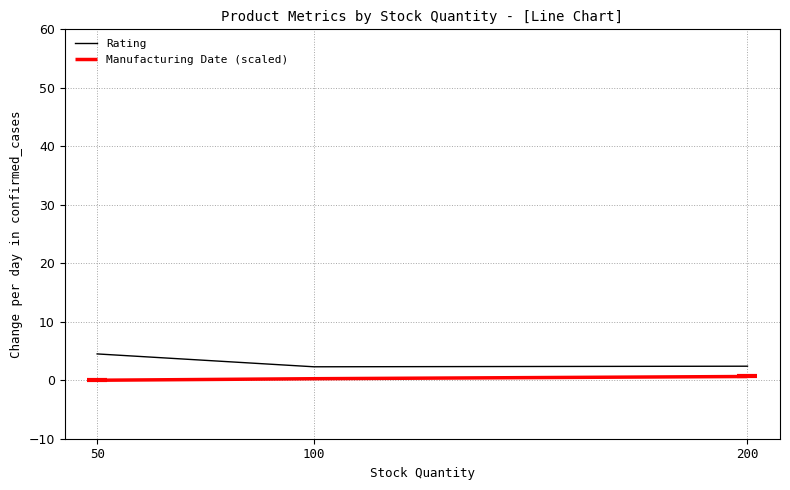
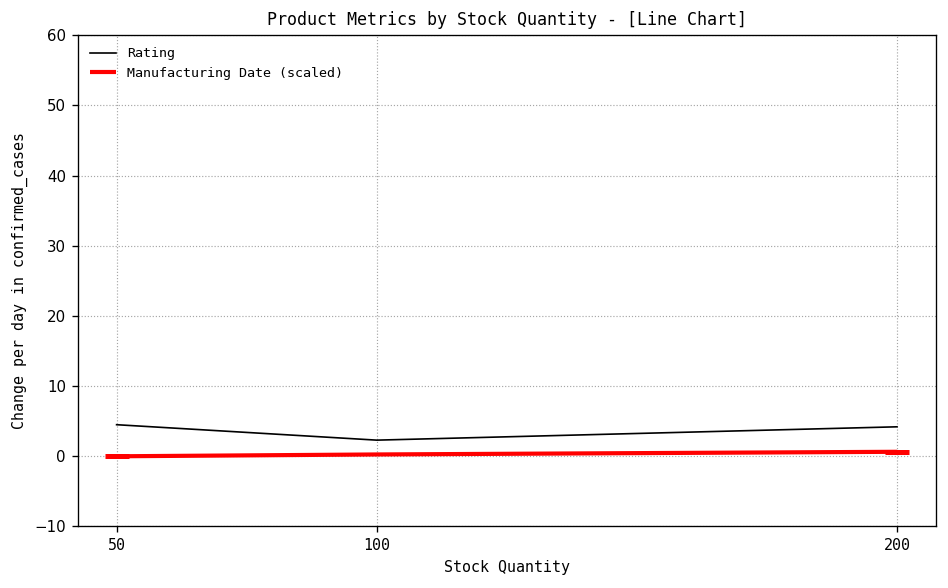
  {
    "Rating": {
      "50": 5,
      "100": 2,
-     "200": 2
+     "200": 4
    }
  }
